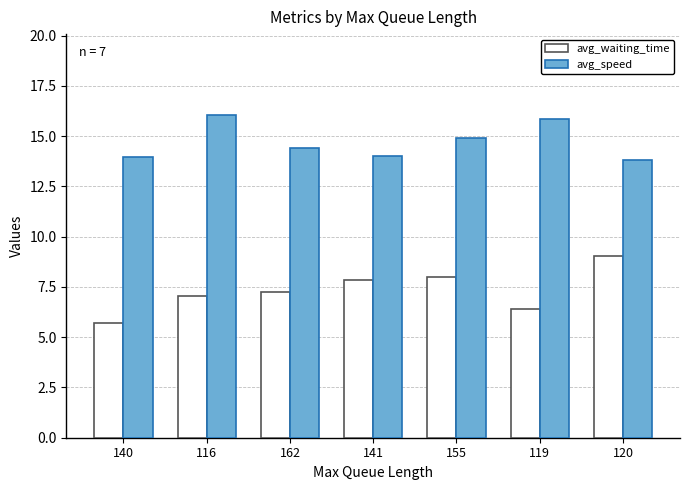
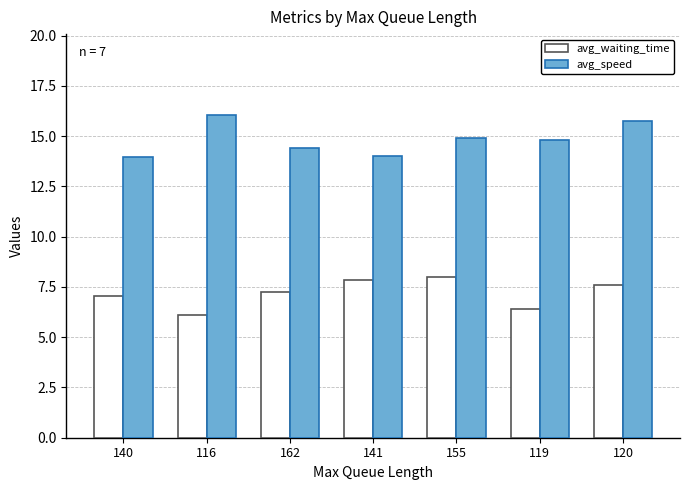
  {
    "avg_waiting_time": {
-     "140": 5.7,
-     "116": 7.0,
+     "140": 7.1,
+     "116": 6.1,
      "162": 7.3,
      "141": 7.8,
      "155": 8.0,
      "119": 6.4,
-     "120": 9.1
+     "120": 7.6
    },
    "avg_speed": {
      "140": 14.0,
      "116": 16.1,
      "162": 14.4,
      "141": 14.0,
      "155": 14.9,
-     "119": 15.8,
-     "120": 13.8
+     "119": 14.8,
+     "120": 15.8
    }
  }
